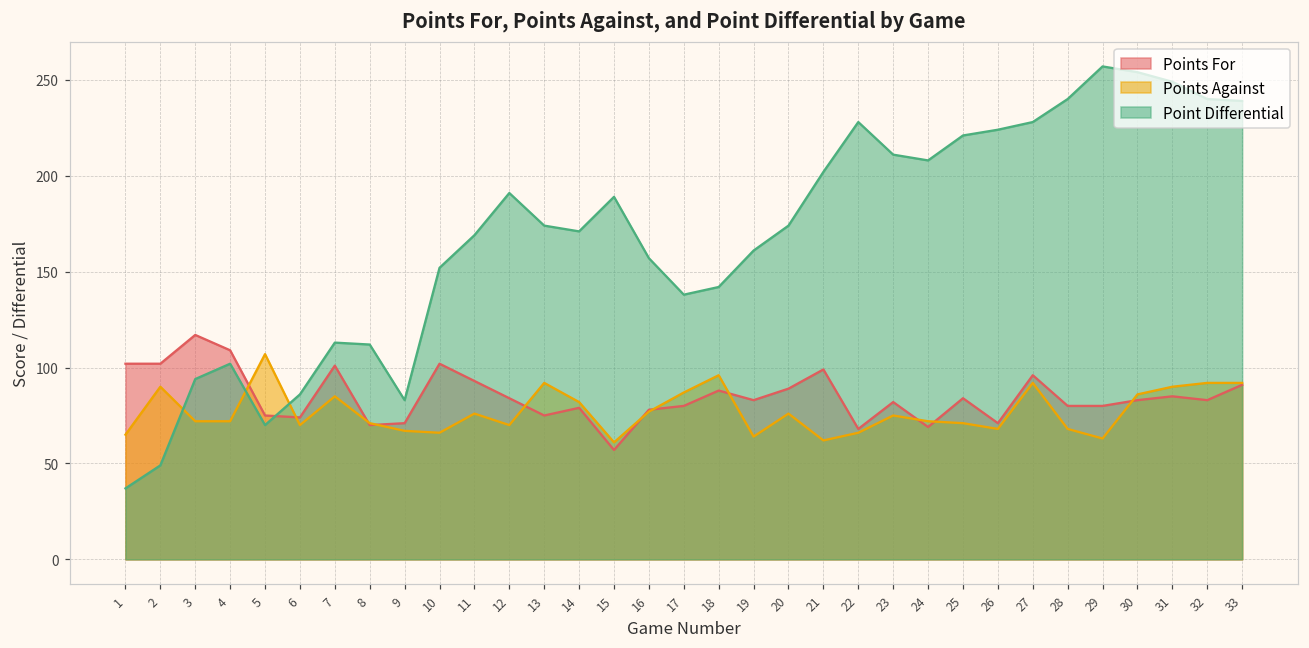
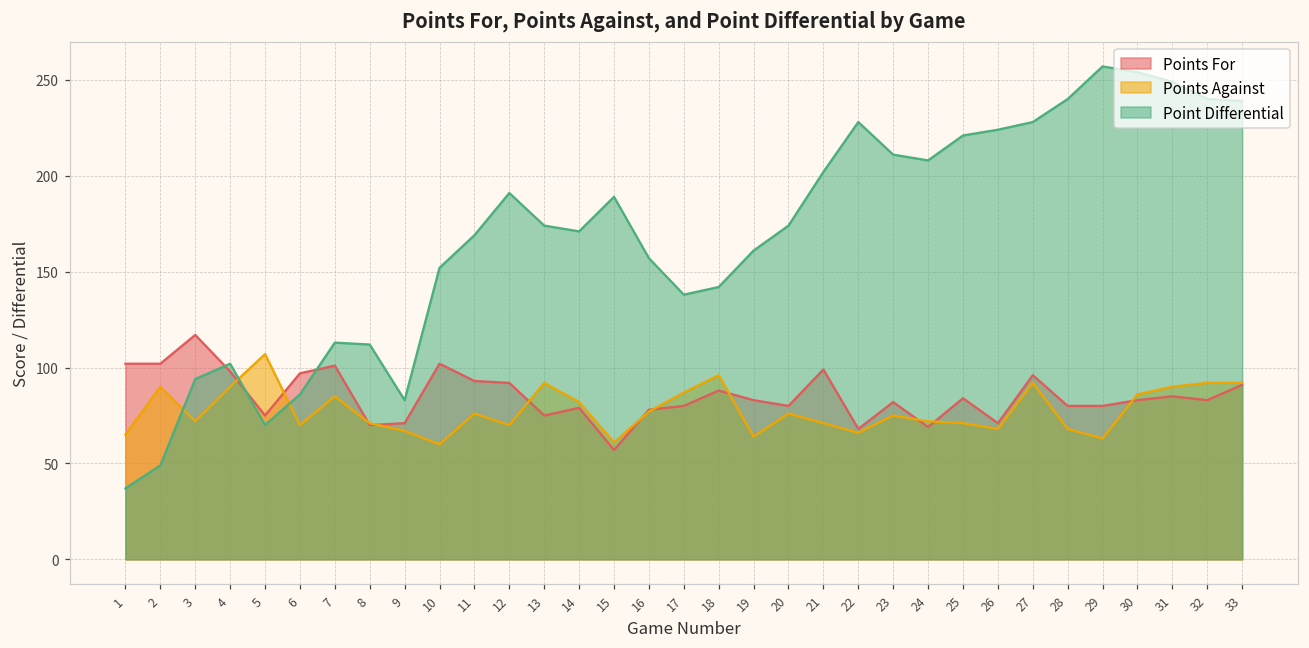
  {
    "Points For": {
      "1": 102,
      "2": 102,
      "3": 117,
-     "4": 109,
+     "4": 98,
      "5": 75,
-     "6": 74,
+     "6": 97,
      "7": 101,
      "9": 71,
      "10": 102,
      "11": 93,
-     "12": 84,
+     "12": 92,
      "13": 75,
      "14": 79,
      "15": 57,
      "17": 80,
      "18": 88,
      "19": 83,
-     "20": 89,
+     "20": 80,
      "21": 99,
      "22": 68,
      "23": 82,
      "24": 69,
      "25": 84,
      "26": 71,
      "27": 96,
      "28": 80,
      "29": 80,
      "30": 83,
      "31": 85,
      "32": 83
    },
    "Points Against": {
      "1": 65,
      "2": 90,
      "3": 72,
-     "4": 72,
+     "4": 90,
      "5": 107,
      "6": 70,
      "7": 85,
      "9": 67,
-     "10": 66,
+     "10": 60,
      "11": 76,
      "12": 70,
      "13": 92,
      "14": 82,
      "15": 61,
      "17": 87,
      "18": 96,
      "19": 64,
      "20": 76,
-     "21": 62,
+     "21": 71,
      "22": 66,
      "23": 75,
      "24": 72,
      "25": 71,
      "26": 68,
      "27": 92,
      "28": 68,
      "29": 63,
      "30": 86,
      "31": 90,
      "32": 92
    },
    "Point Differential": {
      "1": 37,
      "2": 49,
      "3": 94,
      "4": 102,
      "5": 70,
      "6": 86,
      "7": 113,
      "8": 112,
      "9": 83,
      "10": 152,
      "11": 169,
      "12": 191,
      "13": 174,
      "14": 171,
      "15": 189,
      "16": 157,
      "17": 138,
      "18": 142,
      "19": 161,
      "20": 174,
      "21": 202,
      "22": 228,
      "23": 211,
      "24": 208,
      "25": 221,
      "26": 224,
      "27": 228,
      "28": 240,
      "29": 257
    }
  }
